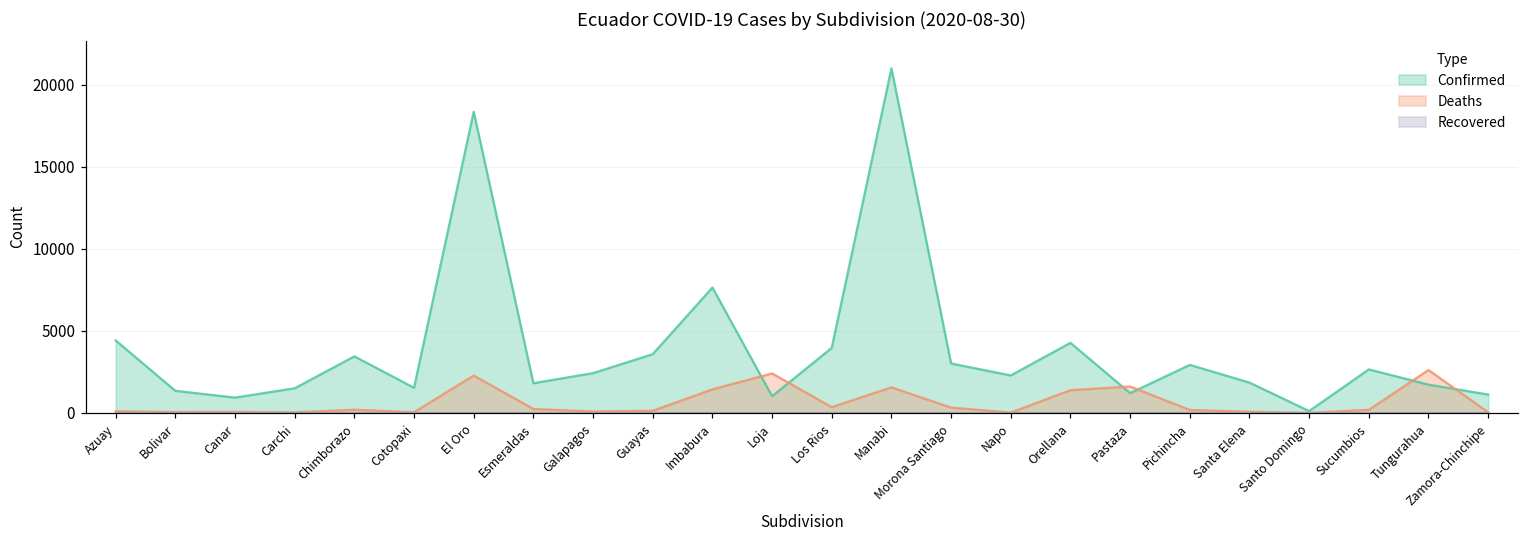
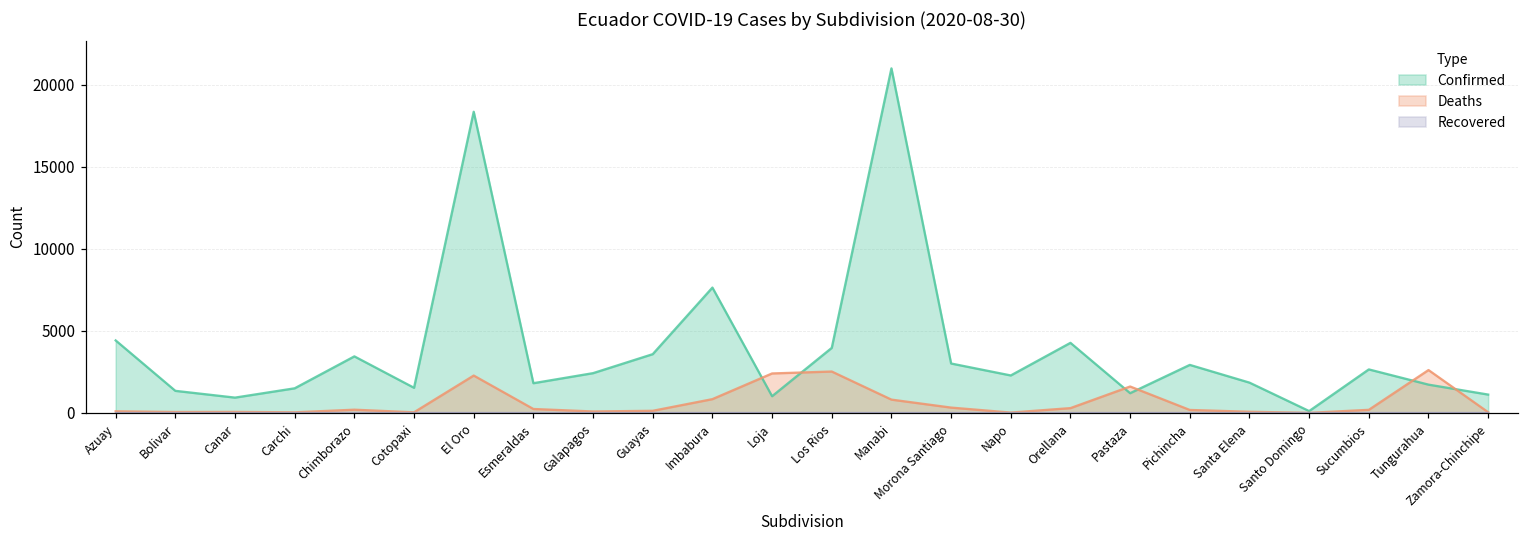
  {
    "Deaths": {
      "Chimborazo": 200,
      "El Oro": 2300,
      "Esmeraldas": 200,
-     "Imbabura": 1400,
+     "Imbabura": 800,
      "Loja": 2400,
-     "Los Rios": 300,
-     "Manabi": 1600,
+     "Los Rios": 2500,
+     "Manabi": 800,
      "Morona Santiago": 300,
-     "Orellana": 1400,
+     "Orellana": 300,
      "Pastaza": 1600,
      "Pichincha": 200,
      "Sucumbios": 200,
      "Tungurahua": 2600
    }
  }
